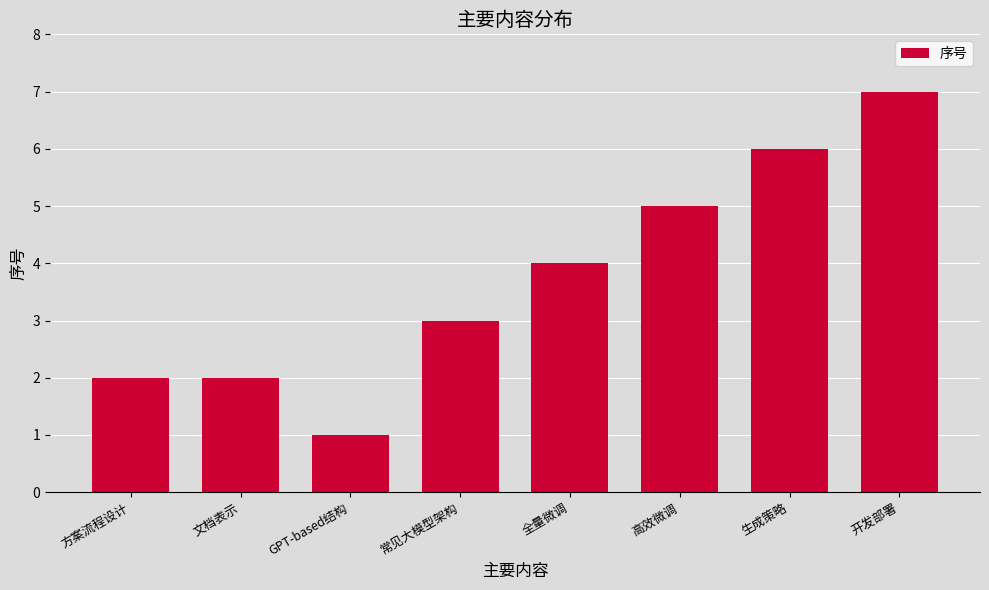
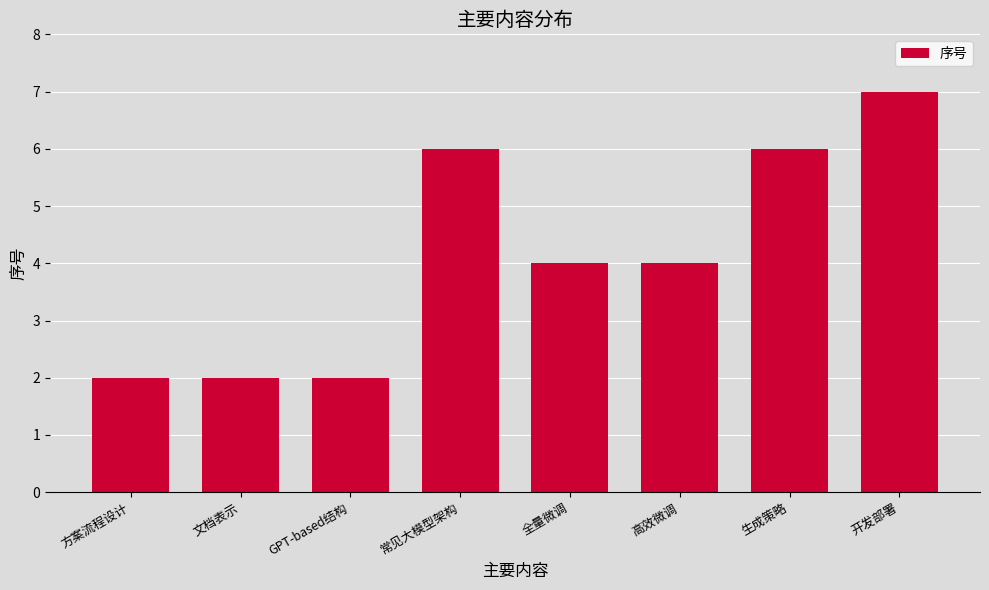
  {
    "方案流程设计": 2,
    "文档表示": 2,
-   "GPT-based结构": 1,
-   "常见大模型架构": 3,
+   "GPT-based结构": 2,
+   "常见大模型架构": 6,
    "全量微调": 4,
-   "高效微调": 5,
+   "高效微调": 4,
    "生成策略": 6,
    "开发部署": 7
  }
